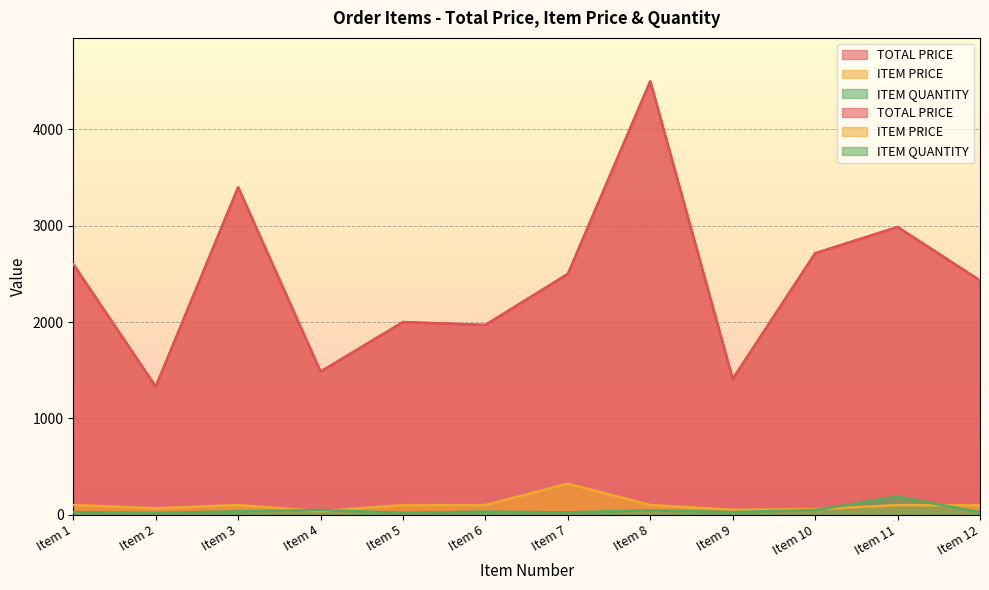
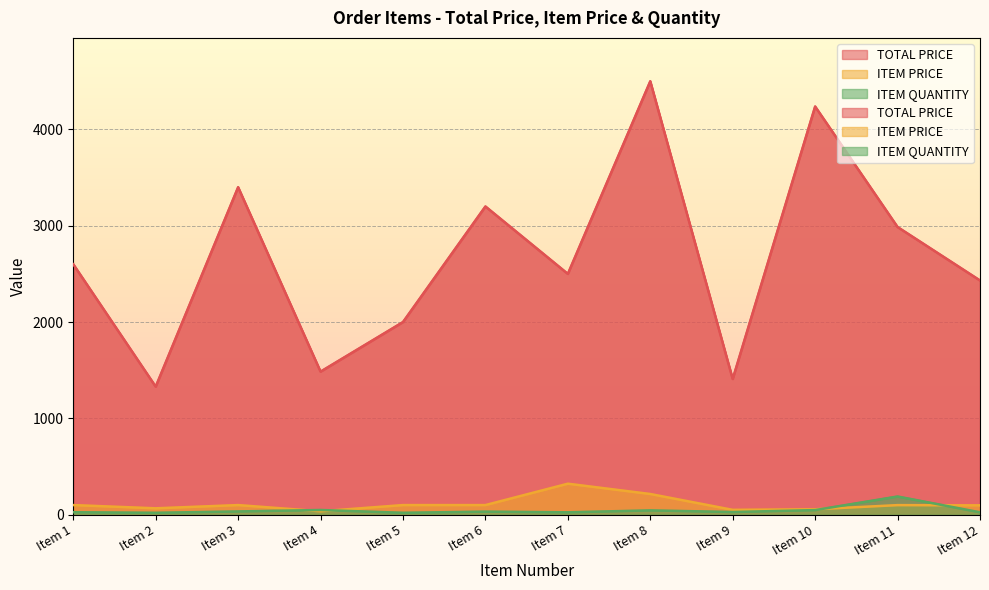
  {
    "TOTAL PRICE": {
      "Item 1": 2600,
      "Item 2": 1300,
      "Item 3": 3400,
      "Item 4": 1500,
      "Item 5": 2000,
-     "Item 6": 2000,
+     "Item 6": 3200,
      "Item 7": 2500,
      "Item 8": 4500,
      "Item 9": 1400,
-     "Item 10": 2700,
+     "Item 10": 4200,
      "Item 11": 3000,
      "Item 12": 2400
    },
    "ITEM PRICE": {
      "Item 1": 100,
      "Item 2": 100,
      "Item 3": 100,
      "Item 5": 100,
      "Item 6": 100,
      "Item 7": 300,
-     "Item 8": 100,
+     "Item 8": 200,
      "Item 11": 100,
      "Item 12": 100
    },
    "ITEM QUANTITY": {
      "Item 1": 0,
      "Item 2": 0,
      "Item 3": 0,
      "Item 5": 0,
      "Item 6": 0,
      "Item 7": 0,
      "Item 8": 0,
      "Item 11": 200,
      "Item 12": 0
    }
  }
